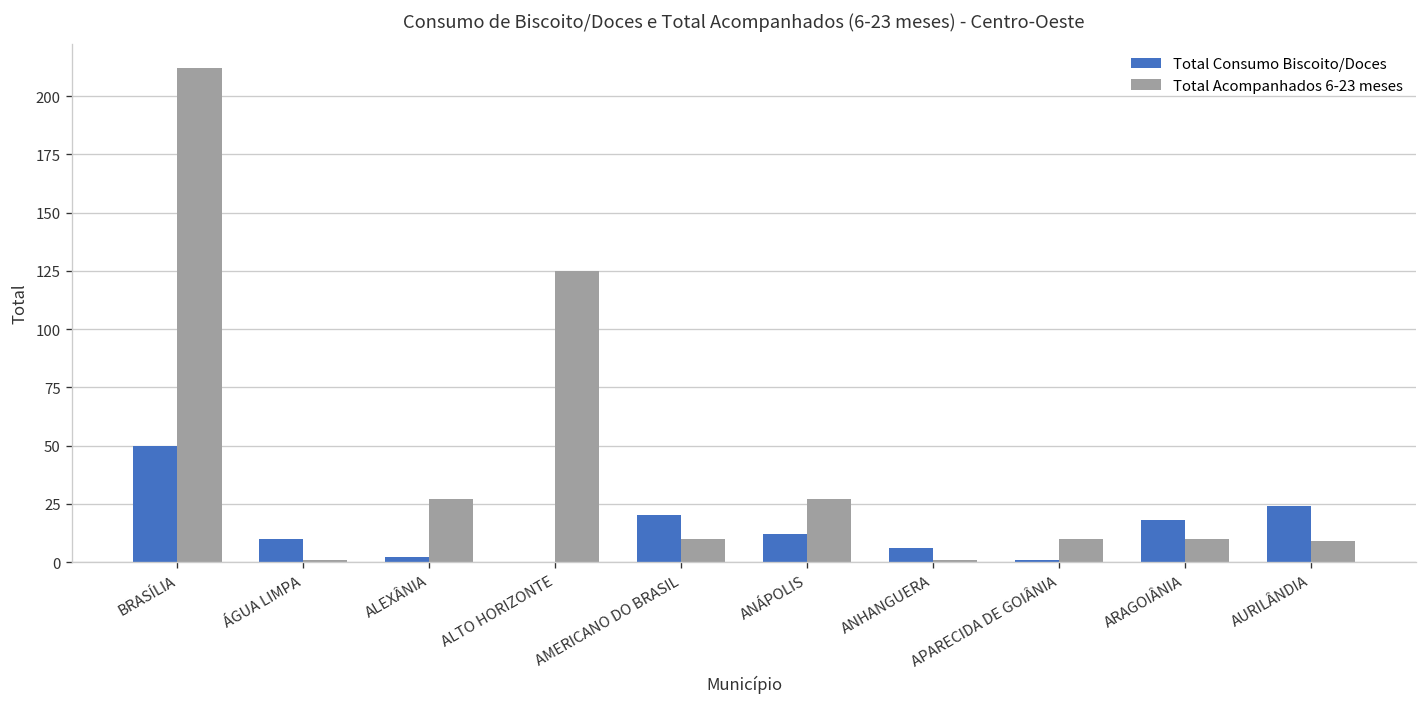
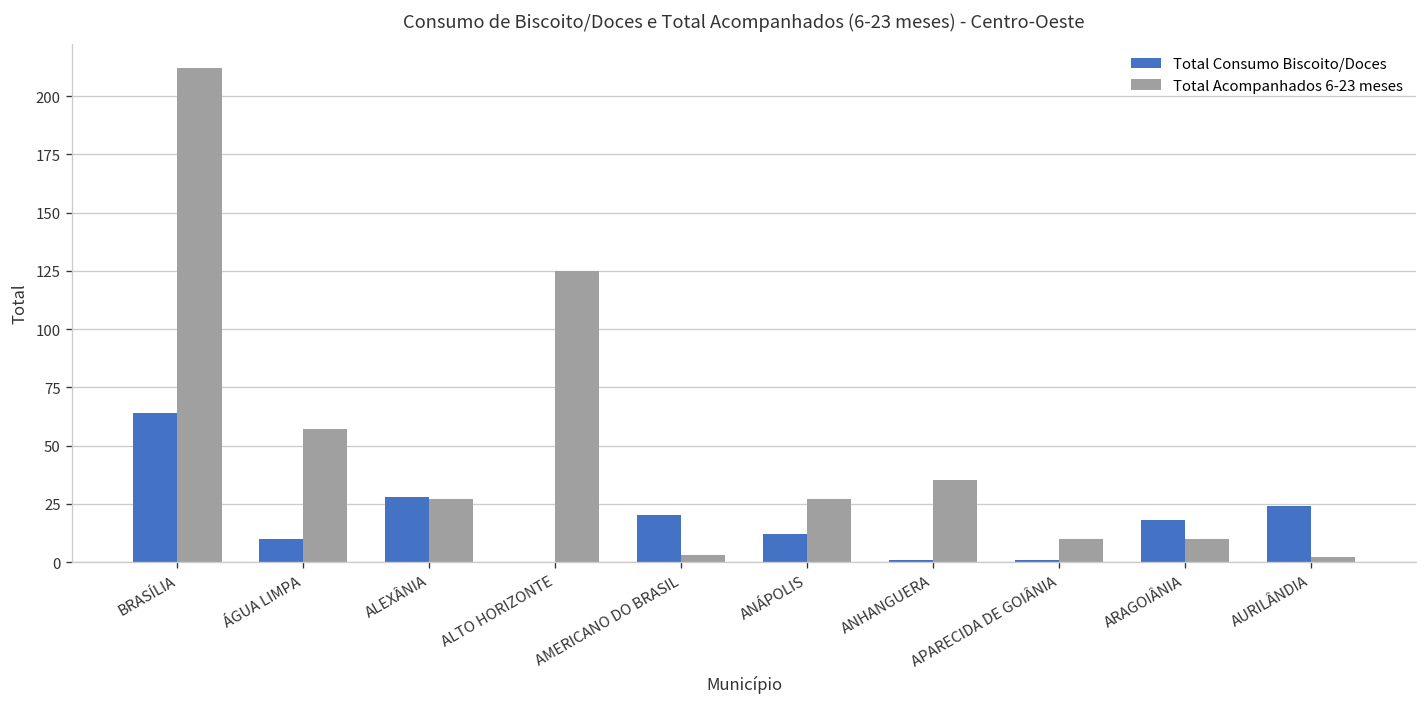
  {
    "Total Consumo Biscoito/Doces": {
-     "BRASÍLIA": 50,
+     "BRASÍLIA": 64,
      "ÁGUA LIMPA": 10,
-     "ALEXÂNIA": 2,
+     "ALEXÂNIA": 28,
      "ALTO HORIZONTE": 0,
      "AMERICANO DO BRASIL": 20,
      "ANÁPOLIS": 12,
-     "ANHANGUERA": 6,
+     "ANHANGUERA": 1,
      "ARAGOIÂNIA": 18,
      "AURILÂNDIA": 24
    },
    "Total Acompanhados 6-23 meses": {
      "BRASÍLIA": 212,
-     "ÁGUA LIMPA": 1,
+     "ÁGUA LIMPA": 57,
      "ALEXÂNIA": 27,
      "ALTO HORIZONTE": 125,
-     "AMERICANO DO BRASIL": 10,
+     "AMERICANO DO BRASIL": 3,
      "ANÁPOLIS": 27,
-     "ANHANGUERA": 1,
+     "ANHANGUERA": 35,
      "APARECIDA DE GOIÂNIA": 10,
      "ARAGOIÂNIA": 10,
-     "AURILÂNDIA": 9
+     "AURILÂNDIA": 2
    }
  }
